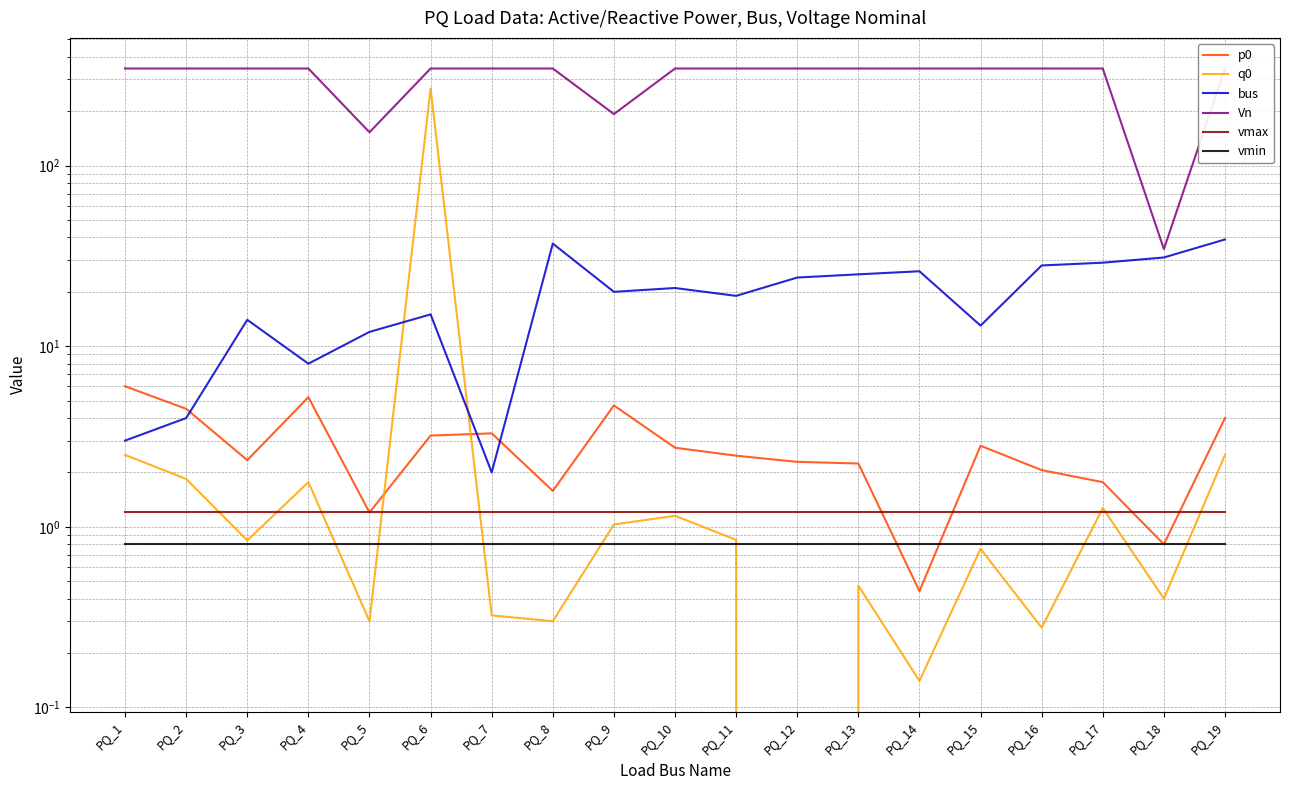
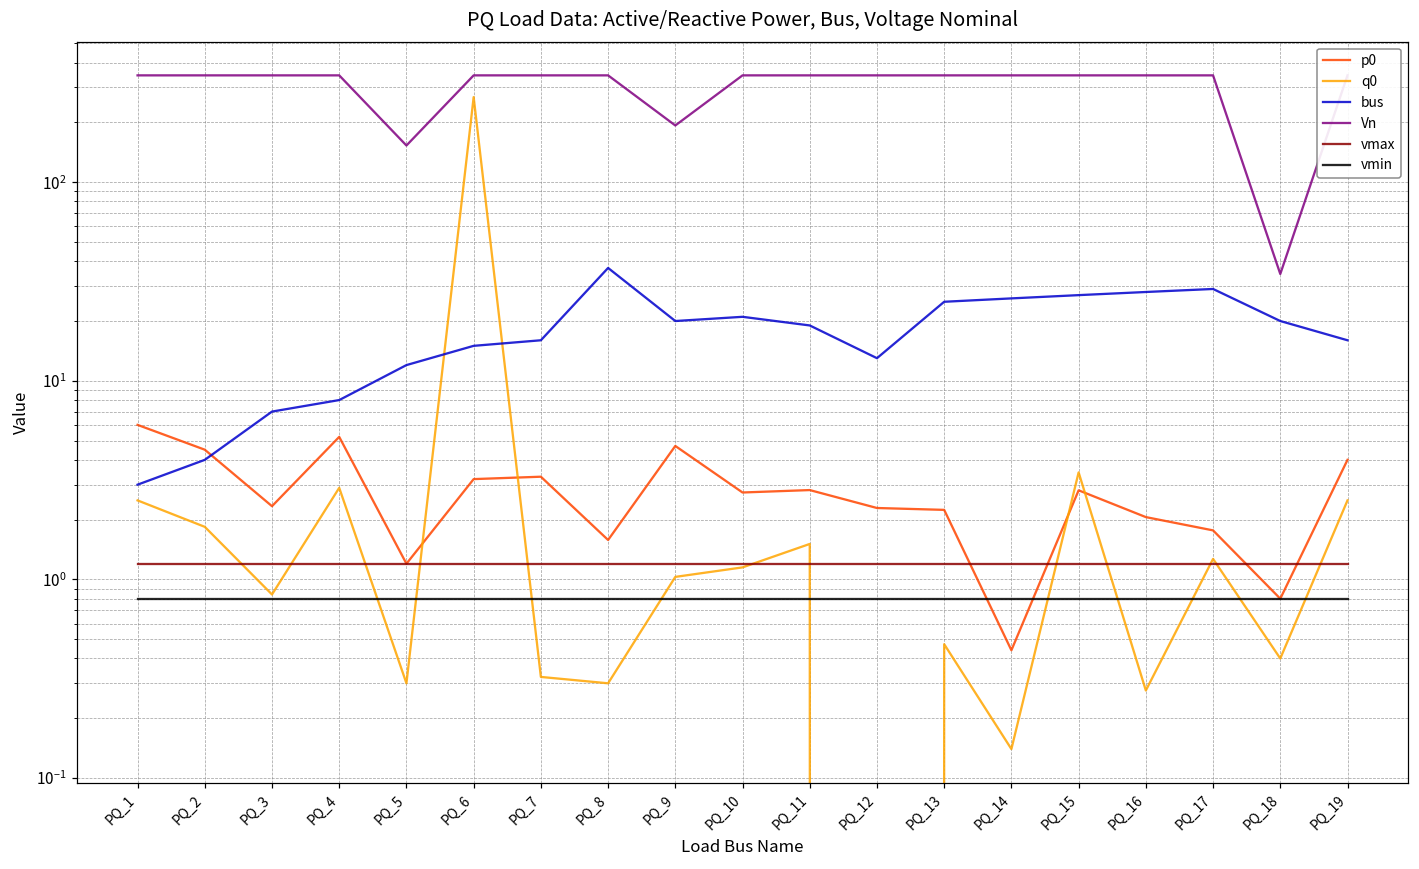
  {
    "p0": {
      "PQ_1": 6.0,
      "PQ_2": 4.5,
      "PQ_3": 2.3,
      "PQ_4": 5.2,
      "PQ_6": 3.2,
      "PQ_7": 3.3,
      "PQ_8": 1.6,
      "PQ_9": 4.7,
      "PQ_10": 2.7,
-     "PQ_11": 2.5,
+     "PQ_11": 2.8,
      "PQ_12": 2.3,
      "PQ_13": 2.2,
      "PQ_14": 0.44,
      "PQ_15": 2.8,
      "PQ_16": 2.1,
      "PQ_17": 1.8,
      "PQ_19": 4.0
    },
    "q0": {
      "PQ_1": 2.5,
      "PQ_2": 1.8,
      "PQ_3": 0.8,
-     "PQ_4": 1.8,
+     "PQ_4": 2.9,
      "PQ_5": 0.30,
      "PQ_6": 270,
      "PQ_7": 0.32,
      "PQ_8": 0.30,
      "PQ_9": 1.0,
      "PQ_10": 1.2,
-     "PQ_11": 0.8,
+     "PQ_11": 1.5,
      "PQ_13": 0.47,
      "PQ_14": 0.14,
-     "PQ_15": 0.76,
+     "PQ_15": 3.5,
      "PQ_16": 0.28,
      "PQ_17": 1.3,
      "PQ_18": 0.40,
      "PQ_19": 2.5
    },
    "bus": {
      "PQ_1": 3,
      "PQ_2": 4,
-     "PQ_3": 14,
+     "PQ_3": 7,
      "PQ_4": 8,
      "PQ_5": 12,
      "PQ_6": 15,
-     "PQ_7": 2,
+     "PQ_7": 16,
      "PQ_8": 37,
      "PQ_9": 20,
      "PQ_10": 21,
      "PQ_11": 19,
-     "PQ_12": 24,
+     "PQ_12": 13,
      "PQ_13": 25,
      "PQ_14": 26,
-     "PQ_15": 13,
+     "PQ_15": 27,
      "PQ_16": 28,
      "PQ_17": 29,
-     "PQ_18": 31,
-     "PQ_19": 39
+     "PQ_18": 20,
+     "PQ_19": 16
    },
    "Vn": {
      "PQ_1": 350,
      "PQ_2": 350,
      "PQ_3": 350,
      "PQ_4": 350,
      "PQ_5": 150,
      "PQ_6": 350,
      "PQ_7": 350,
      "PQ_8": 350,
      "PQ_9": 190,
      "PQ_10": 350,
      "PQ_11": 350,
      "PQ_12": 350,
      "PQ_13": 350,
      "PQ_14": 350,
      "PQ_15": 350,
      "PQ_16": 350,
      "PQ_17": 350,
      "PQ_18": 35
    },
    "vmax": {
      "PQ_1": 1.2,
      "PQ_2": 1.2,
      "PQ_3": 1.2,
      "PQ_4": 1.2,
      "PQ_6": 1.2,
      "PQ_7": 1.2,
      "PQ_8": 1.2,
      "PQ_9": 1.2,
      "PQ_10": 1.2,
      "PQ_11": 1.2,
      "PQ_12": 1.2,
      "PQ_13": 1.2,
      "PQ_14": 1.2,
      "PQ_15": 1.2,
      "PQ_16": 1.2,
      "PQ_17": 1.2,
      "PQ_18": 1.2,
      "PQ_19": 1.2
    },
    "vmin": {
      "PQ_1": 0.8,
      "PQ_2": 0.8,
      "PQ_3": 0.8,
      "PQ_4": 0.8,
      "PQ_5": 0.8,
      "PQ_6": 0.8,
      "PQ_7": 0.8,
      "PQ_8": 0.8,
      "PQ_9": 0.8,
      "PQ_10": 0.8,
      "PQ_11": 0.8,
      "PQ_12": 0.8,
      "PQ_13": 0.8,
      "PQ_14": 0.8,
      "PQ_15": 0.8,
      "PQ_16": 0.8,
      "PQ_17": 0.8,
      "PQ_19": 0.8
    }
  }
